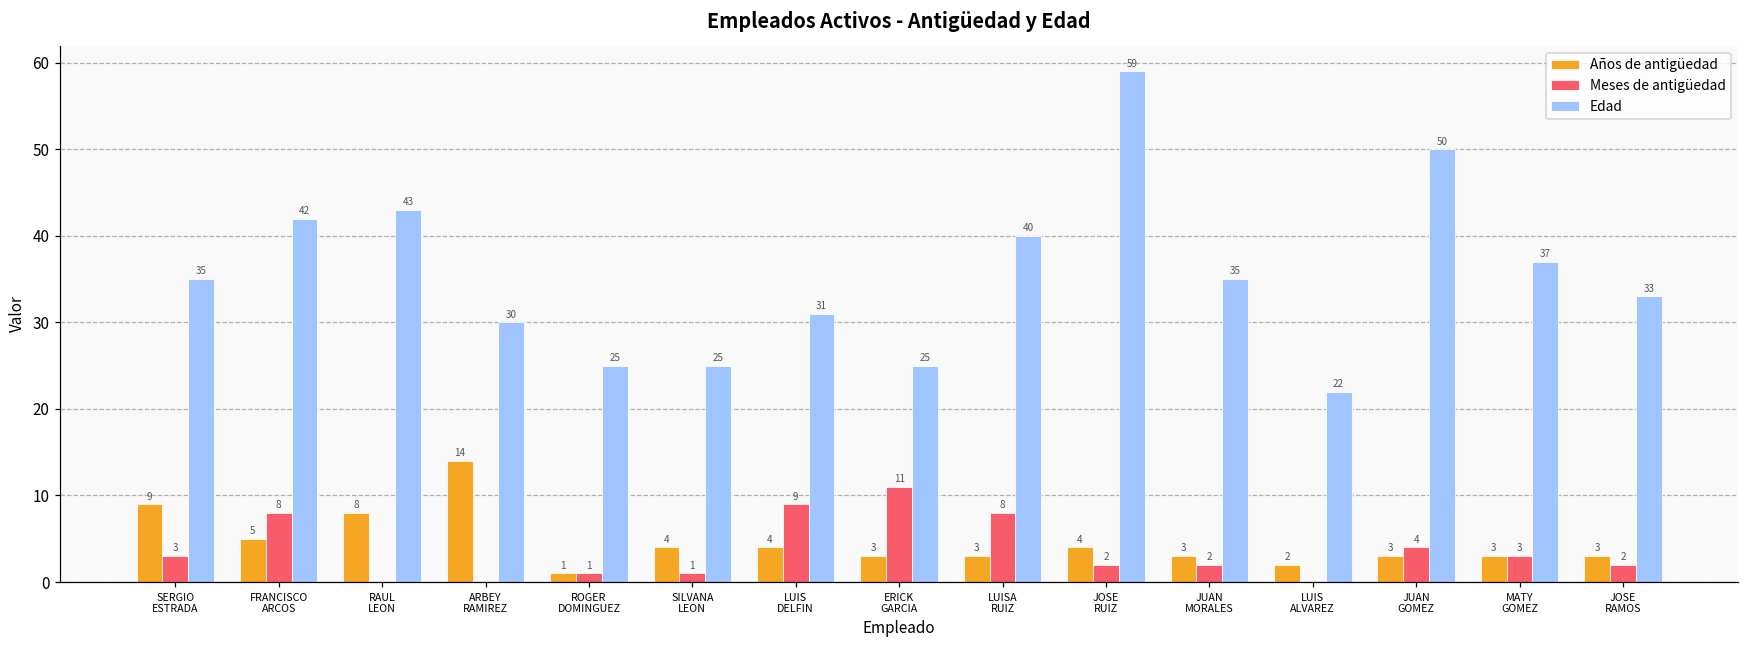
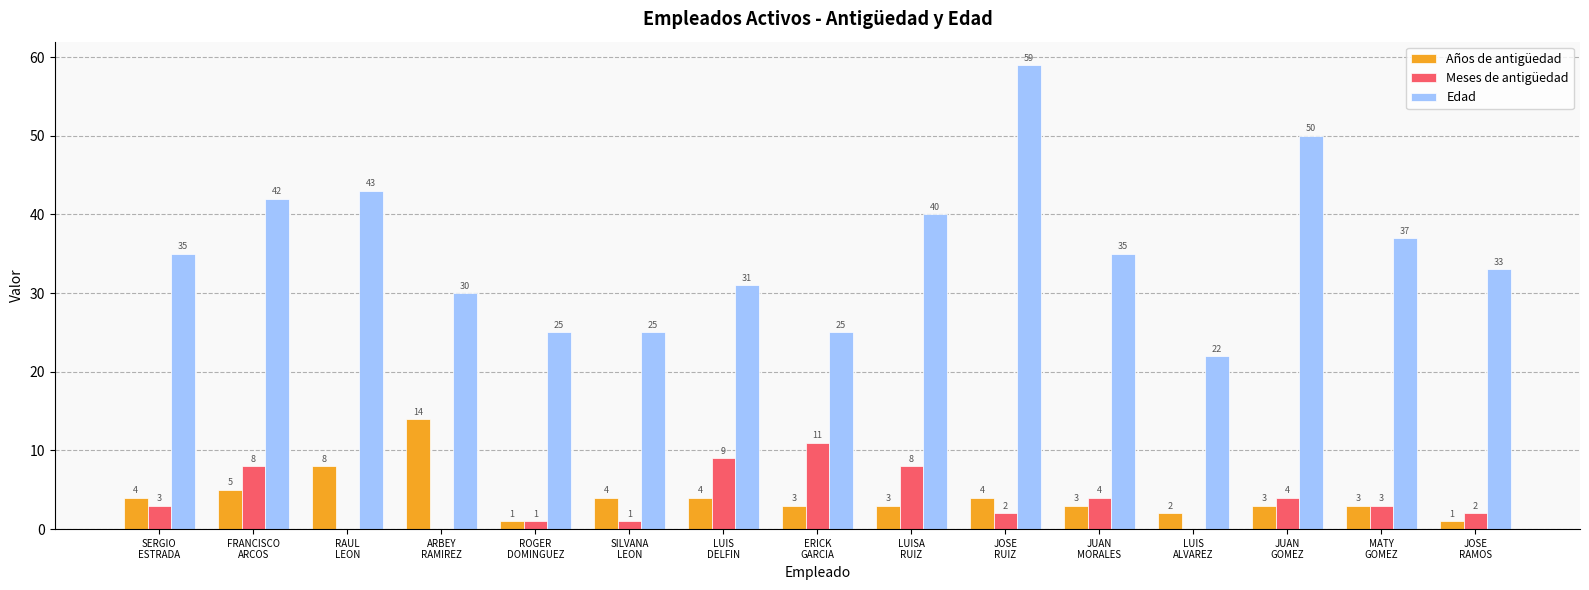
  {
    "Años de antigüedad": {
-     "SERGIO ESTRADA": 9,
+     "SERGIO ESTRADA": 4,
      "FRANCISCO ARCOS": 5,
      "RAUL LEON": 8,
      "ARBEY RAMIREZ": 14,
      "ROGER DOMINGUEZ": 1,
      "SILVANA LEON": 4,
      "LUIS DELFIN": 4,
      "ERICK GARCIA": 3,
      "LUISA RUIZ": 3,
      "JOSE RUIZ": 4,
      "JUAN MORALES": 3,
      "LUIS ALVAREZ": 2,
      "JUAN GOMEZ": 3,
      "MATY GOMEZ": 3,
-     "JOSE RAMOS": 3
+     "JOSE RAMOS": 1
    },
    "Meses de antigüedad": {
      "SERGIO ESTRADA": 3,
      "FRANCISCO ARCOS": 8,
      "ROGER DOMINGUEZ": 1,
      "SILVANA LEON": 1,
      "LUIS DELFIN": 9,
      "ERICK GARCIA": 11,
      "LUISA RUIZ": 8,
      "JOSE RUIZ": 2,
-     "JUAN MORALES": 2,
+     "JUAN MORALES": 4,
      "JUAN GOMEZ": 4,
      "MATY GOMEZ": 3,
      "JOSE RAMOS": 2
    },
    "Edad": {
      "SERGIO ESTRADA": 35,
      "FRANCISCO ARCOS": 42,
      "RAUL LEON": 43,
      "ARBEY RAMIREZ": 30,
      "ROGER DOMINGUEZ": 25,
      "SILVANA LEON": 25,
      "LUIS DELFIN": 31,
      "ERICK GARCIA": 25,
      "LUISA RUIZ": 40,
      "JOSE RUIZ": 59,
      "JUAN MORALES": 35,
      "LUIS ALVAREZ": 22,
      "JUAN GOMEZ": 50,
      "MATY GOMEZ": 37,
      "JOSE RAMOS": 33
    }
  }
